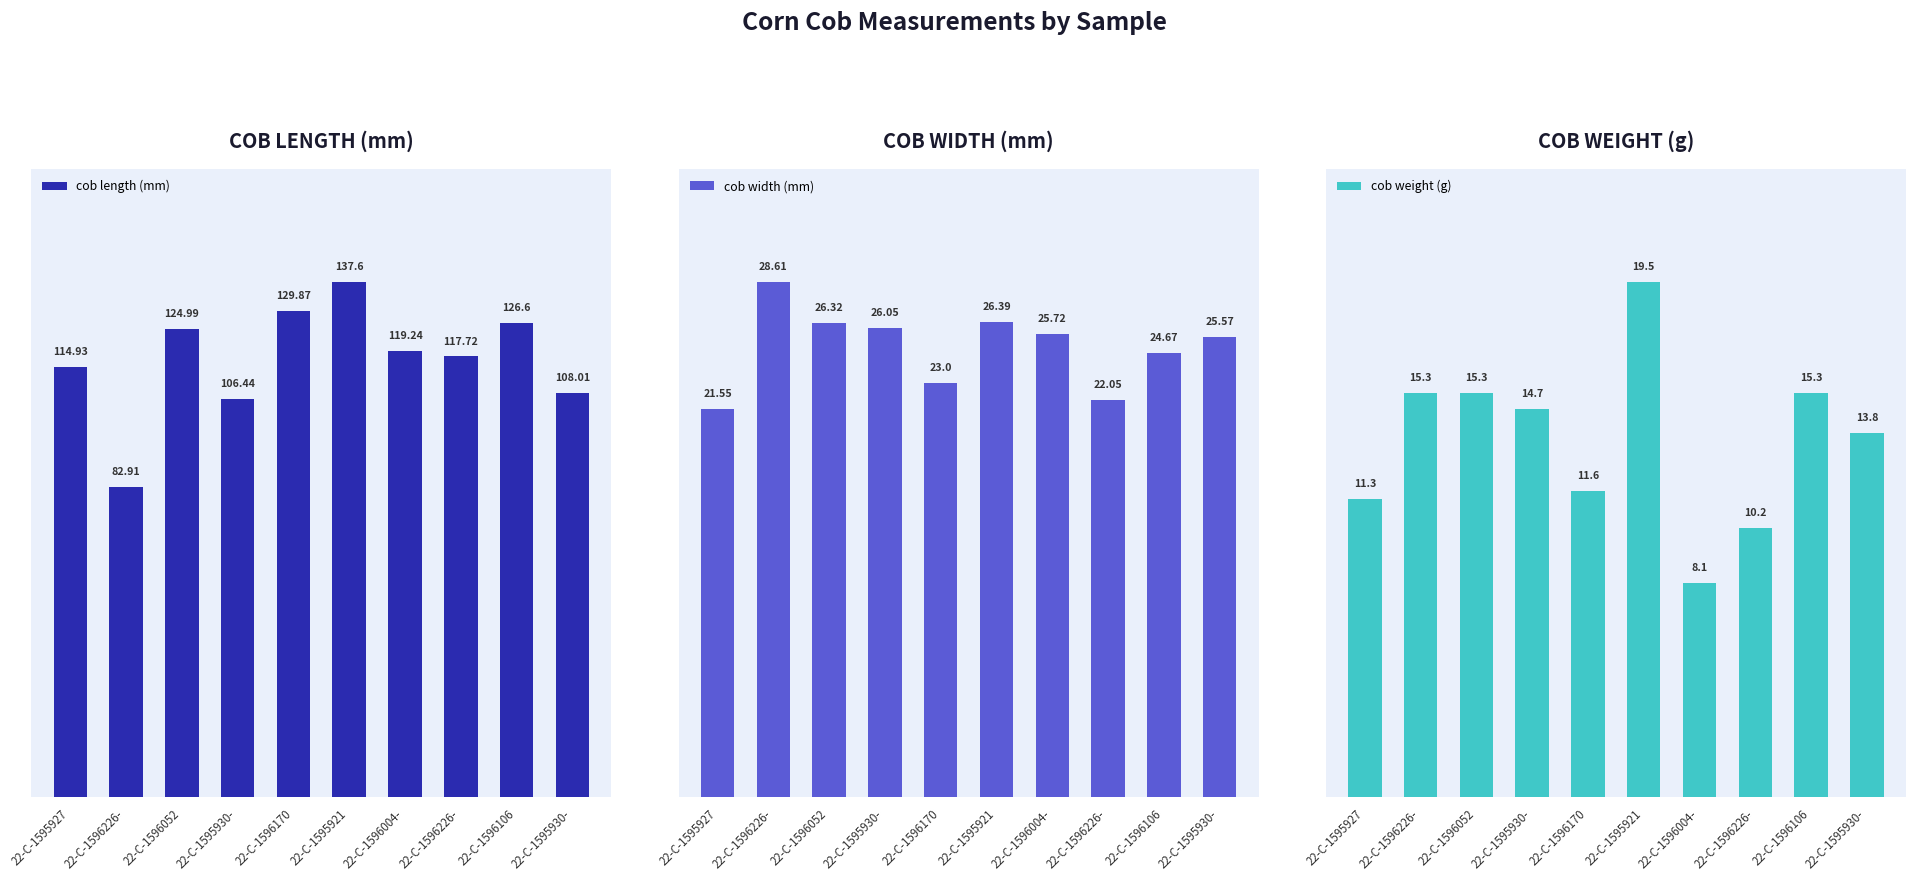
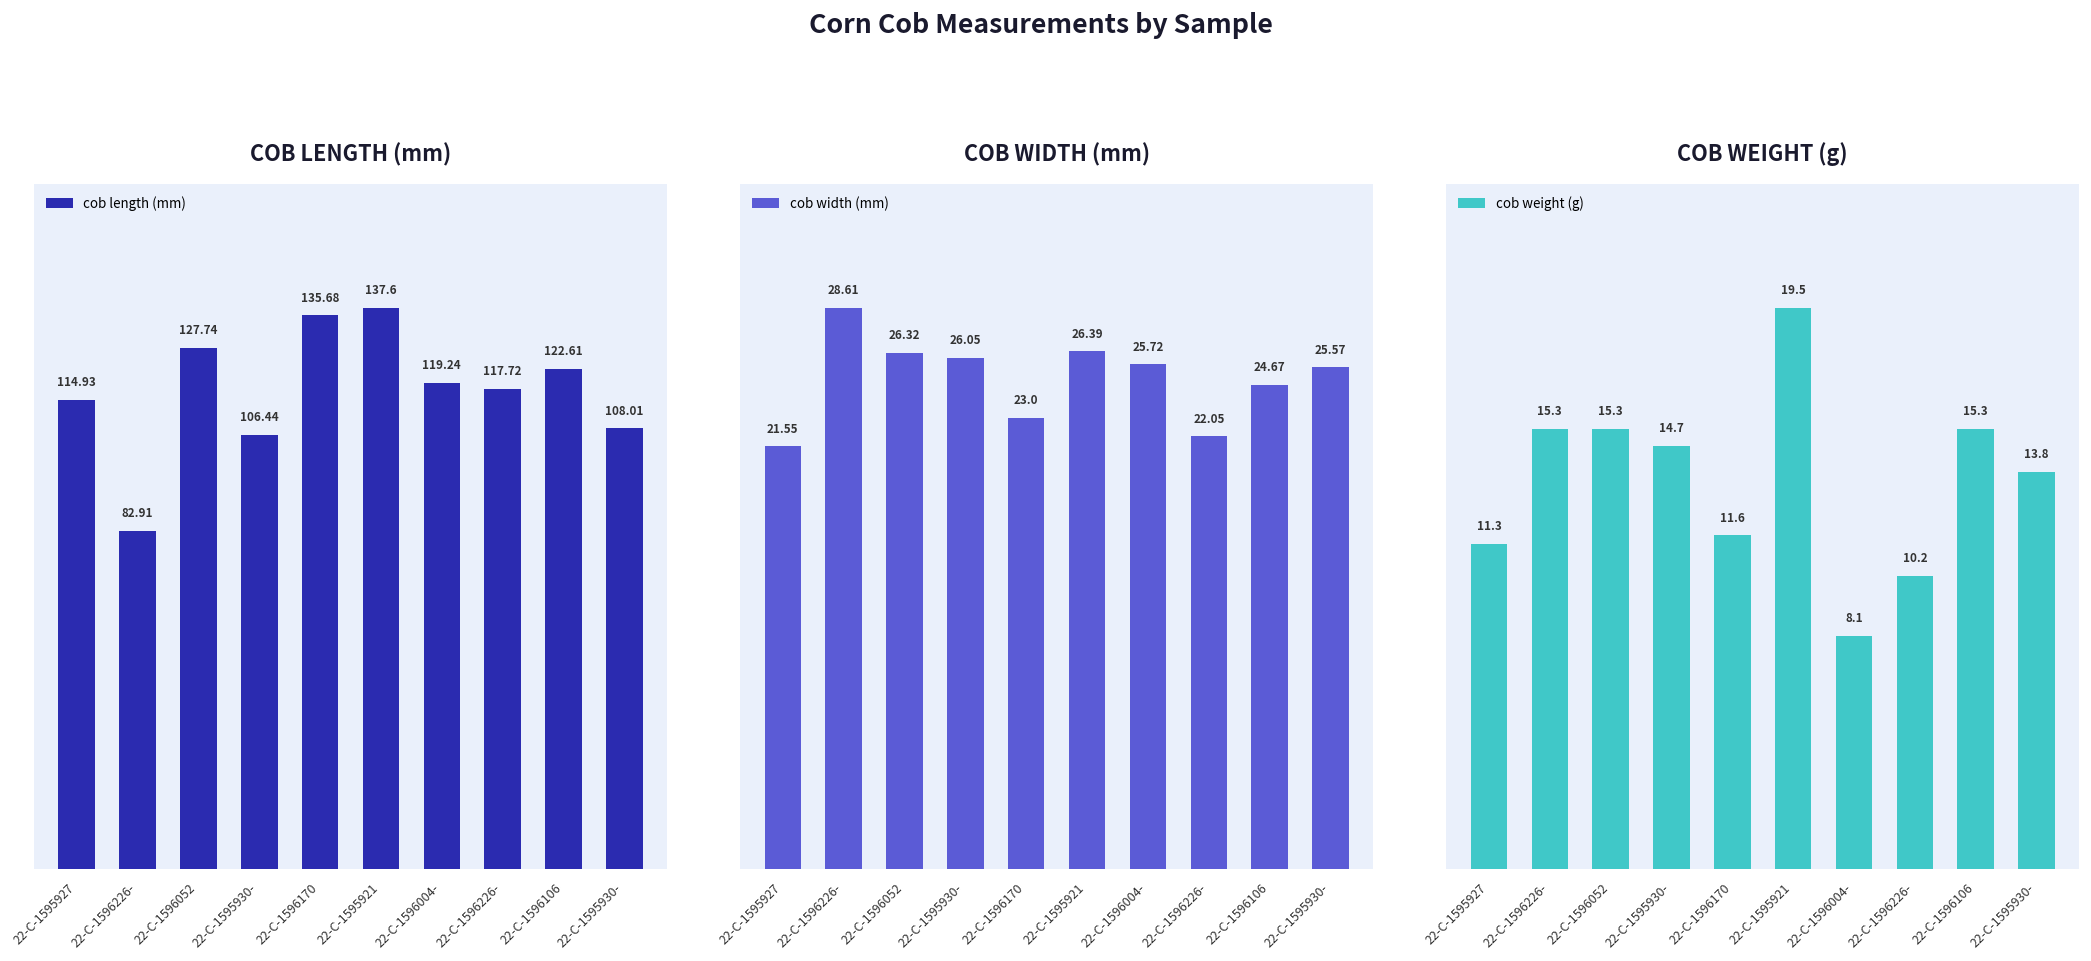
  {
    "COB LENGTH (mm)": {
      "22-C-1595927": 114.93,
-     "22-C-1596052": 124.99,
-     "22-C-1596170": 129.87,
+     "22-C-1596052": 127.74,
+     "22-C-1596170": 135.68,
      "22-C-1595921": 137.6,
      "22-C-1596004-": 119.24,
-     "22-C-1596106": 126.6
+     "22-C-1596106": 122.61
    },
    "COB WIDTH (mm)": {
      "22-C-1595927": 21.55,
      "22-C-1596052": 26.32,
      "22-C-1596170": 23.0,
      "22-C-1595921": 26.39,
      "22-C-1596004-": 25.72,
      "22-C-1596106": 24.67
    },
    "COB WEIGHT (g)": {
      "22-C-1595927": 11.3,
      "22-C-1596052": 15.3,
      "22-C-1596170": 11.6,
      "22-C-1595921": 19.5,
      "22-C-1596004-": 8.1,
      "22-C-1596106": 15.3
    }
  }
